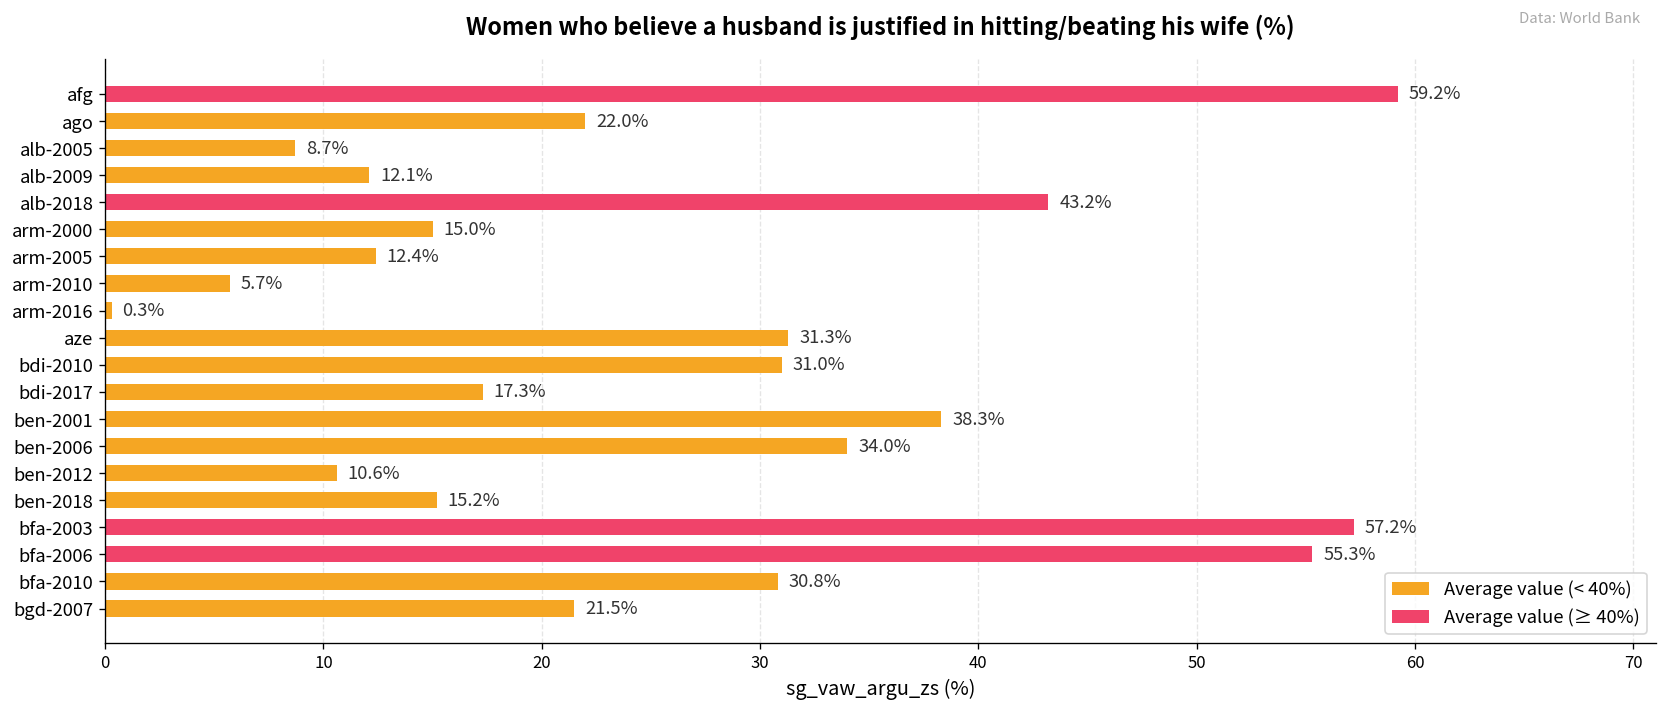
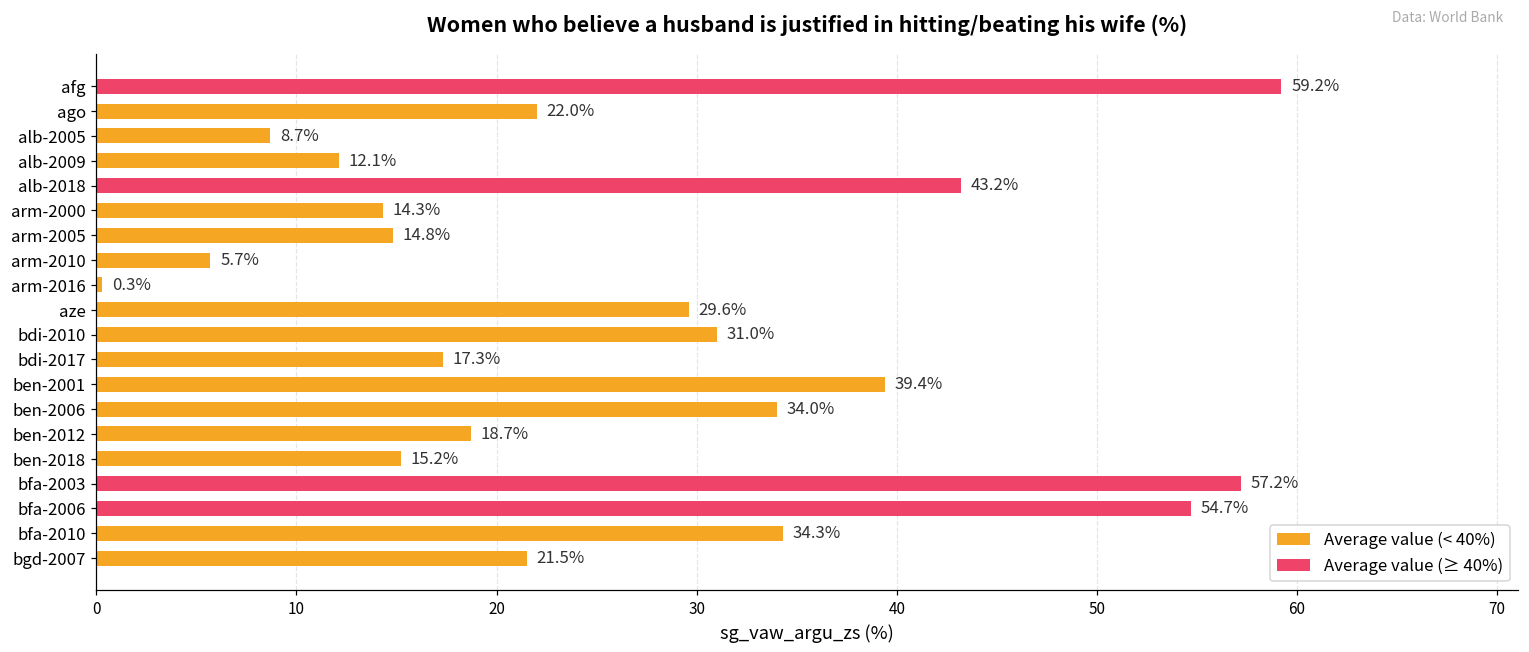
  {
    "afg": "59.2%",
    "ago": "22.0%",
    "alb-2005": "8.7%",
    "alb-2009": "12.1%",
    "alb-2018": "43.2%",
-   "arm-2000": "15.0%",
-   "arm-2005": "12.4%",
+   "arm-2000": "14.3%",
+   "arm-2005": "14.8%",
    "arm-2010": "5.7%",
    "arm-2016": "0.3%",
-   "aze": "31.3%",
+   "aze": "29.6%",
    "bdi-2010": "31.0%",
    "bdi-2017": "17.3%",
-   "ben-2001": "38.3%",
+   "ben-2001": "39.4%",
    "ben-2006": "34.0%",
-   "ben-2012": "10.6%",
+   "ben-2012": "18.7%",
    "ben-2018": "15.2%",
    "bfa-2003": "57.2%",
-   "bfa-2006": "55.3%",
-   "bfa-2010": "30.8%",
+   "bfa-2006": "54.7%",
+   "bfa-2010": "34.3%",
    "bgd-2007": "21.5%"
  }
